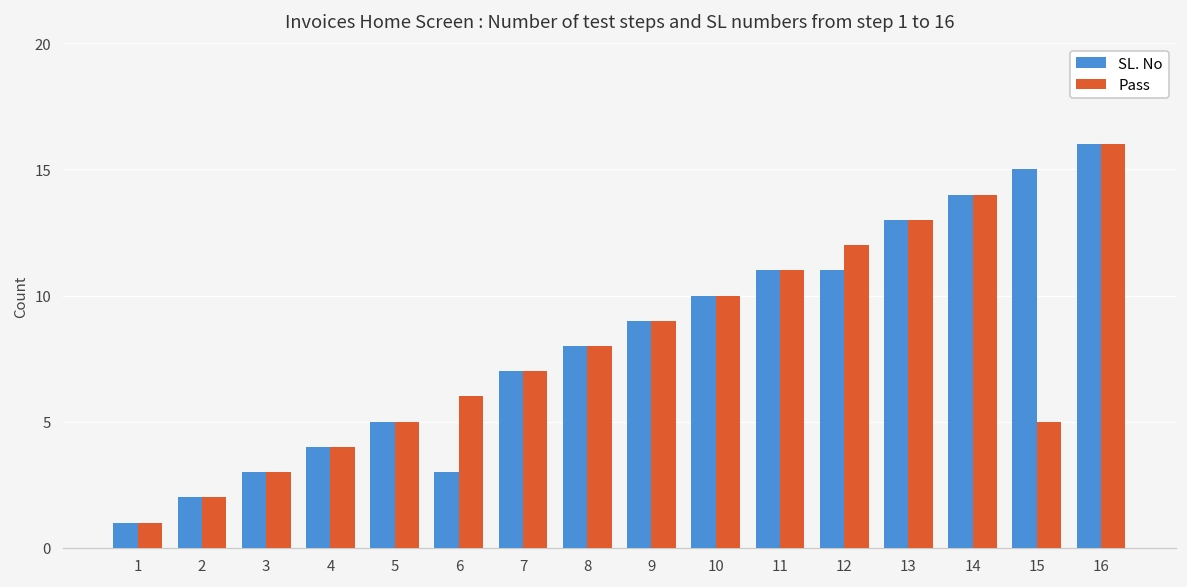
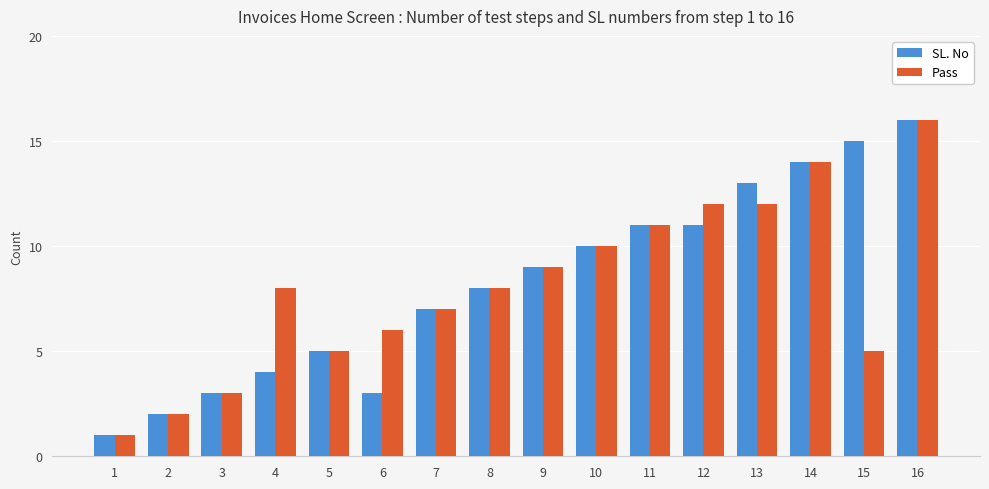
  {
    "SL. No": {
      "1": 1,
      "2": 2,
      "3": 3,
      "4": 4,
      "5": 5,
      "6": 3,
      "7": 7,
      "8": 8,
      "9": 9,
      "10": 10,
      "11": 11,
      "12": 11,
      "13": 13,
      "14": 14,
      "15": 15,
      "16": 16
    },
    "Pass": {
      "1": 1,
      "2": 2,
      "3": 3,
-     "4": 4,
+     "4": 8,
      "5": 5,
      "6": 6,
      "7": 7,
      "8": 8,
      "9": 9,
      "10": 10,
      "11": 11,
      "12": 12,
-     "13": 13,
+     "13": 12,
      "14": 14,
      "15": 5,
      "16": 16
    }
  }
